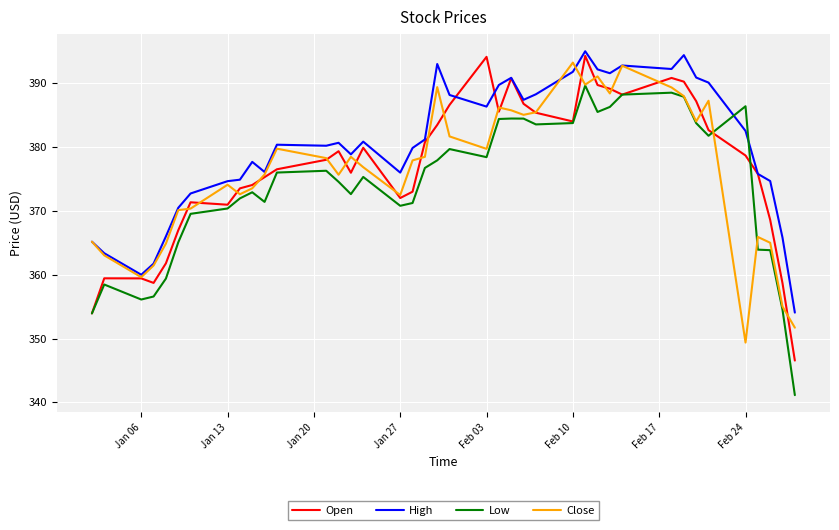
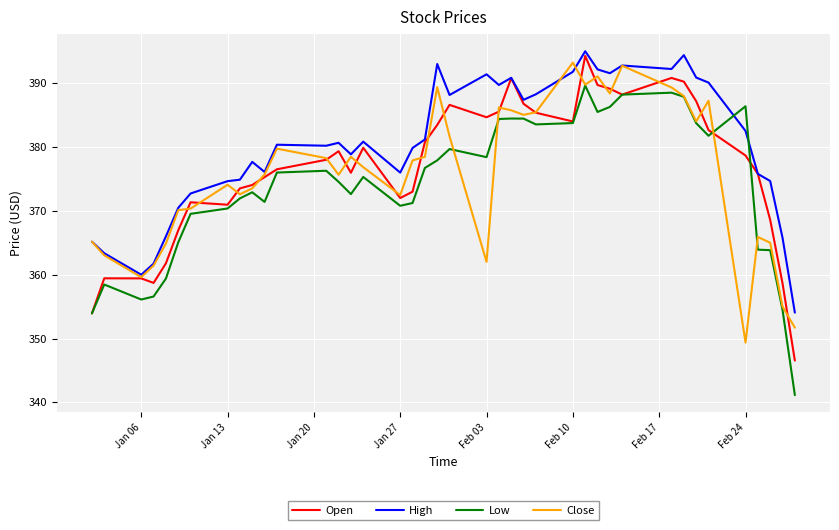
  {
    "Open": {
      "Jan 13": 371,
      "Jan 27": 372,
-     "Feb 03": 394,
+     "Feb 03": 385,
      "Feb 24": 379
    },
    "High": {
      "Jan 13": 375,
      "Jan 27": 376,
-     "Feb 03": 386,
+     "Feb 03": 391,
      "Feb 10": 392,
      "Feb 24": 383
    },
    "Low": {
      "Jan 06": 356,
      "Jan 13": 370,
      "Jan 27": 371,
      "Feb 03": 378,
      "Feb 24": 386
    },
    "Close": {
      "Jan 13": 374,
      "Jan 27": 372,
-     "Feb 03": 380,
+     "Feb 03": 362,
      "Feb 10": 393,
      "Feb 24": 349
    }
  }
